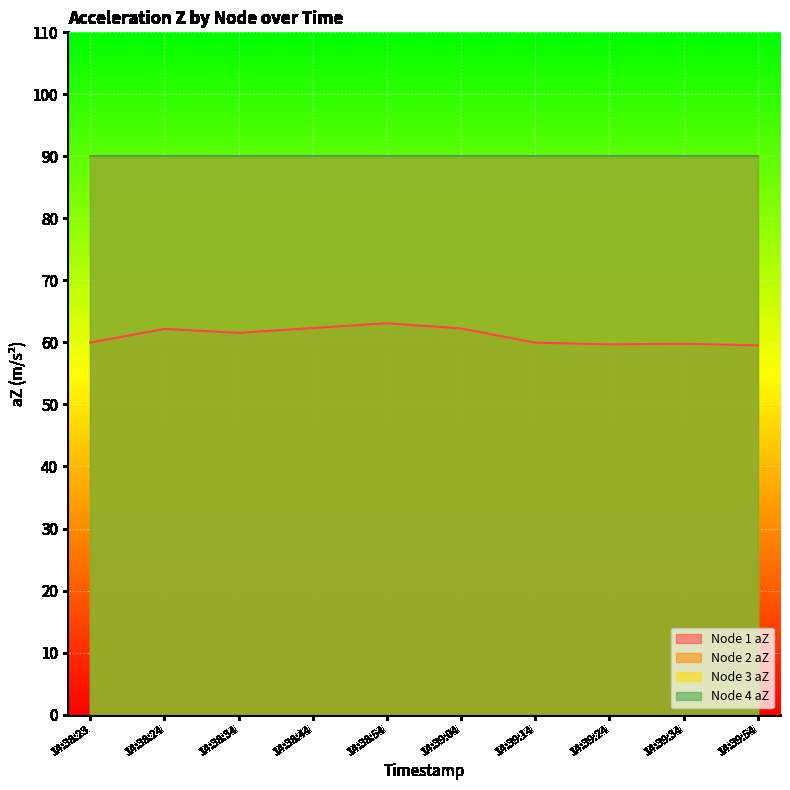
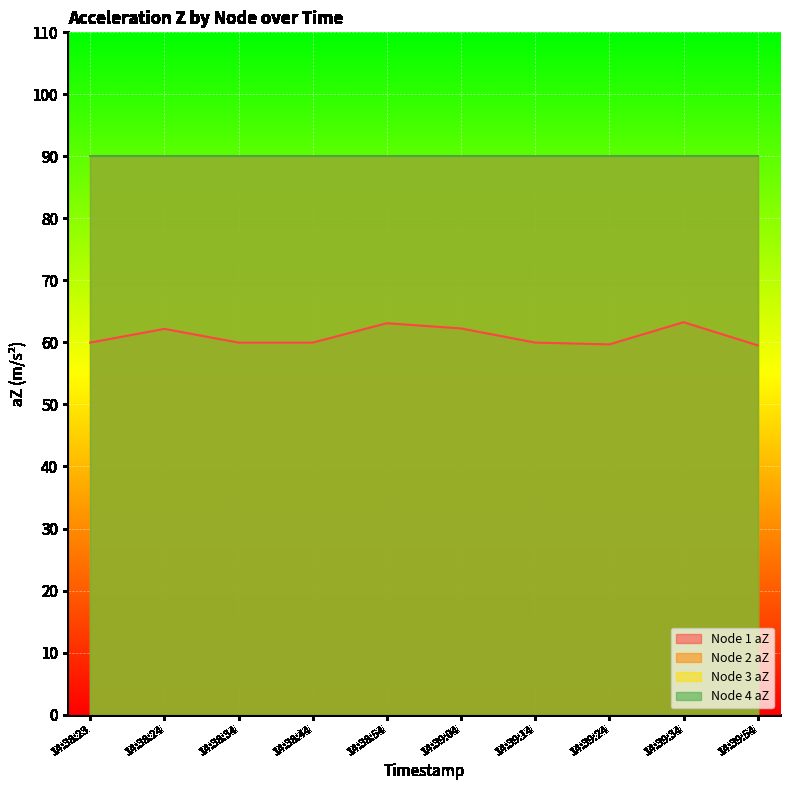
  {
    "Node 1 aZ": {
      "14:38:23": 60,
      "14:38:24": 62,
-     "14:38:34": 62,
-     "14:38:44": 62,
+     "14:38:34": 60,
+     "14:38:44": 60,
      "14:38:54": 63,
      "14:39:04": 62,
      "14:39:14": 60,
      "14:39:24": 60,
-     "14:39:34": 60,
+     "14:39:34": 63,
      "14:39:54": 60
    },
    "Node 4 aZ": {
      "14:38:23": 90,
      "14:38:24": 90,
      "14:38:34": 90,
      "14:38:44": 90,
      "14:38:54": 90,
      "14:39:04": 90,
      "14:39:14": 90,
      "14:39:24": 90,
      "14:39:34": 90,
      "14:39:54": 90
    }
  }
